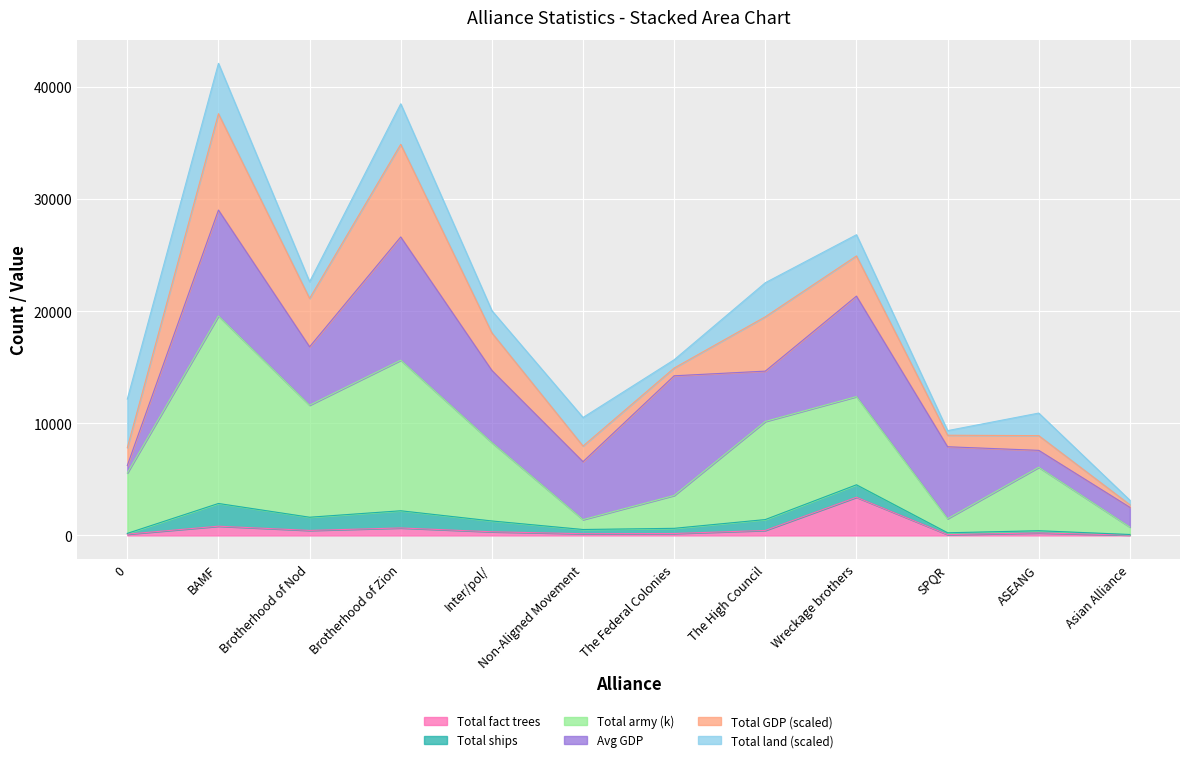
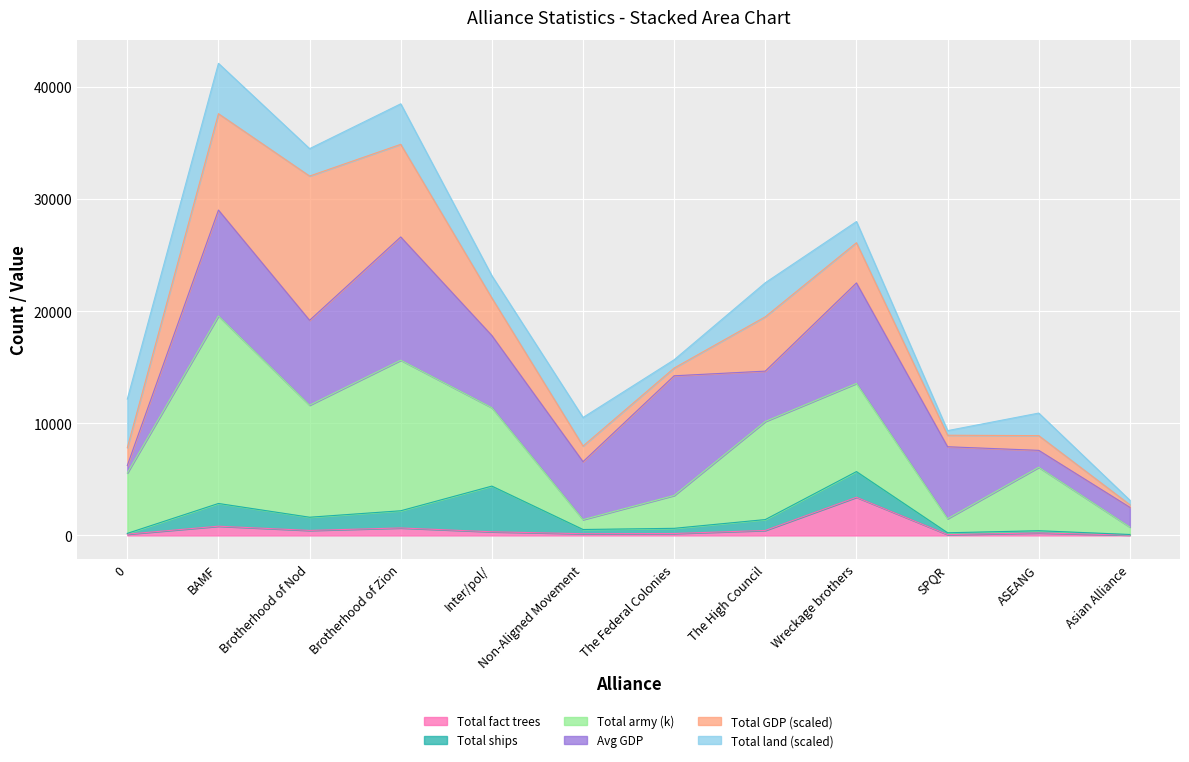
  {
    "Total fact trees": {
      "BAMF": 800,
      "Brotherhood of Nod": 400,
      "Brotherhood of Zion": 700,
      "Inter/pol/": 300,
      "Non-Aligned Movement": 200,
      "The Federal Colonies": 200,
      "The High Council": 400,
      "Wreckage brothers": 3400
    },
    "Total ships": {
      "BAMF": 2000,
      "Brotherhood of Nod": 1200,
      "Brotherhood of Zion": 1500,
-     "Inter/pol/": 1000,
+     "Inter/pol/": 4100,
      "Non-Aligned Movement": 400,
      "The Federal Colonies": 500,
      "The High Council": 1000,
-     "Wreckage brothers": 1100
+     "Wreckage brothers": 2300
    },
    "Total army (k)": {
      "0": 5400,
      "BAMF": 16700,
      "Brotherhood of Nod": 10000,
      "Brotherhood of Zion": 13400,
      "Inter/pol/": 7000,
      "Non-Aligned Movement": 900,
      "The Federal Colonies": 2900,
      "The High Council": 8700,
      "Wreckage brothers": 7900,
      "SPQR": 1300,
      "ASEANG": 5700,
      "Asian Alliance": 700
    },
    "Avg GDP": {
      "0": 700,
      "BAMF": 9400,
-     "Brotherhood of Nod": 5200,
+     "Brotherhood of Nod": 7600,
      "Brotherhood of Zion": 11000,
      "Inter/pol/": 6400,
      "Non-Aligned Movement": 5200,
      "The Federal Colonies": 10700,
      "The High Council": 4500,
      "Wreckage brothers": 9000,
      "SPQR": 6400,
      "ASEANG": 1500,
      "Asian Alliance": 1800
    },
    "Total GDP (scaled)": {
      "0": 1600,
      "BAMF": 8600,
-     "Brotherhood of Nod": 4300,
+     "Brotherhood of Nod": 12900,
      "Brotherhood of Zion": 8300,
      "Inter/pol/": 3300,
      "Non-Aligned Movement": 1400,
      "The Federal Colonies": 700,
      "The High Council": 4800,
      "Wreckage brothers": 3600,
      "SPQR": 1000,
      "ASEANG": 1300,
      "Asian Alliance": 200
    },
    "Total land (scaled)": {
      "0": 4300,
      "BAMF": 4500,
-     "Brotherhood of Nod": 1500,
+     "Brotherhood of Nod": 2400,
      "Brotherhood of Zion": 3600,
      "Inter/pol/": 2000,
      "Non-Aligned Movement": 2500,
      "The Federal Colonies": 700,
      "The High Council": 3000,
      "Wreckage brothers": 1900,
      "SPQR": 400,
      "ASEANG": 2000,
      "Asian Alliance": 400
    }
  }
